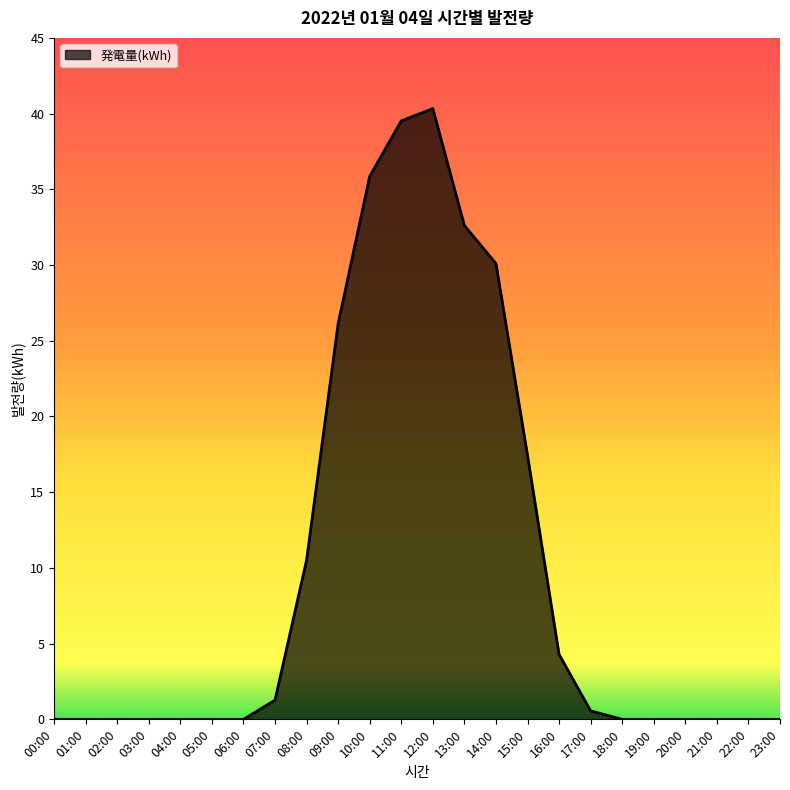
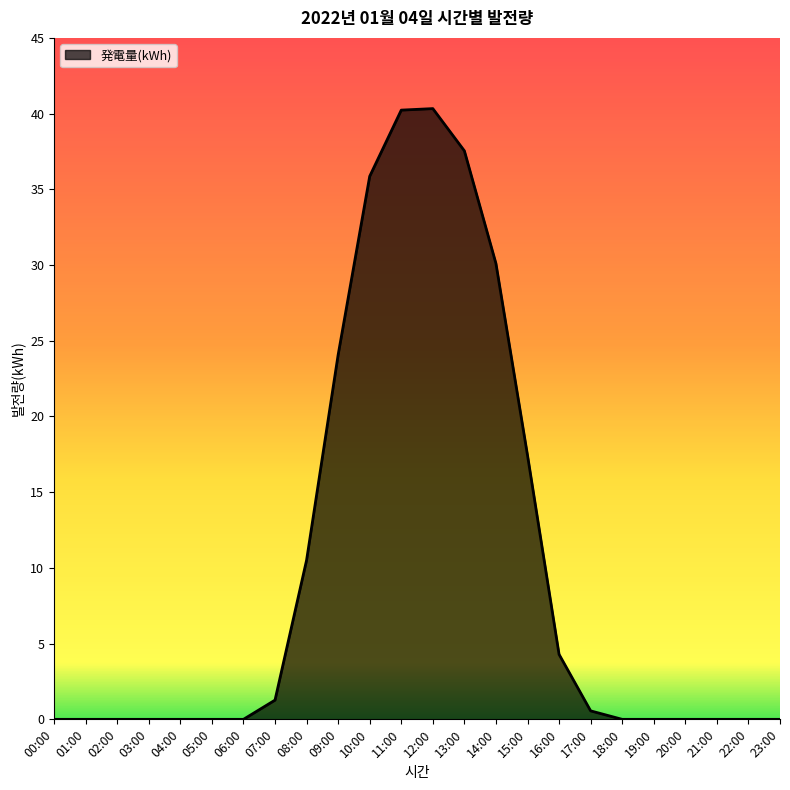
  {
    "00:00": 0.0,
    "01:00": 0.0,
    "02:00": 0.0,
    "03:00": 0.0,
    "04:00": 0.0,
    "05:00": 0.0,
    "06:00": 0.0,
    "07:00": 1.3,
    "08:00": 10.5,
-   "09:00": 26.1,
+   "09:00": 24.1,
    "10:00": 35.9,
-   "11:00": 39.5,
+   "11:00": 40.2,
    "12:00": 40.3,
-   "13:00": 32.6,
+   "13:00": 37.5,
    "14:00": 30.1,
    "15:00": 17.4,
    "16:00": 4.3,
    "17:00": 0.6,
    "18:00": 0.0,
    "19:00": 0.0,
    "20:00": 0.0,
    "21:00": 0.0,
    "22:00": 0.0,
    "23:00": 0.0
  }
